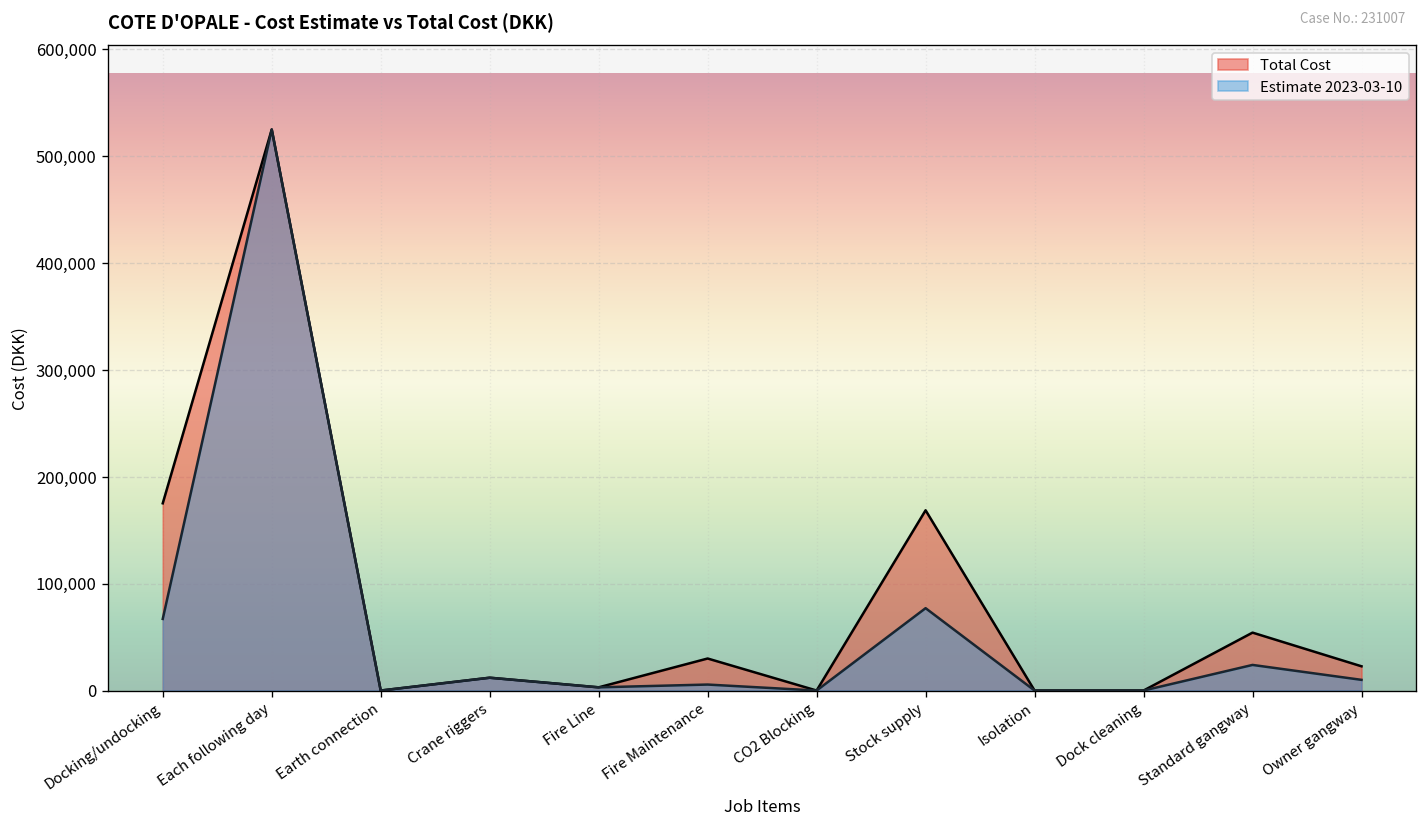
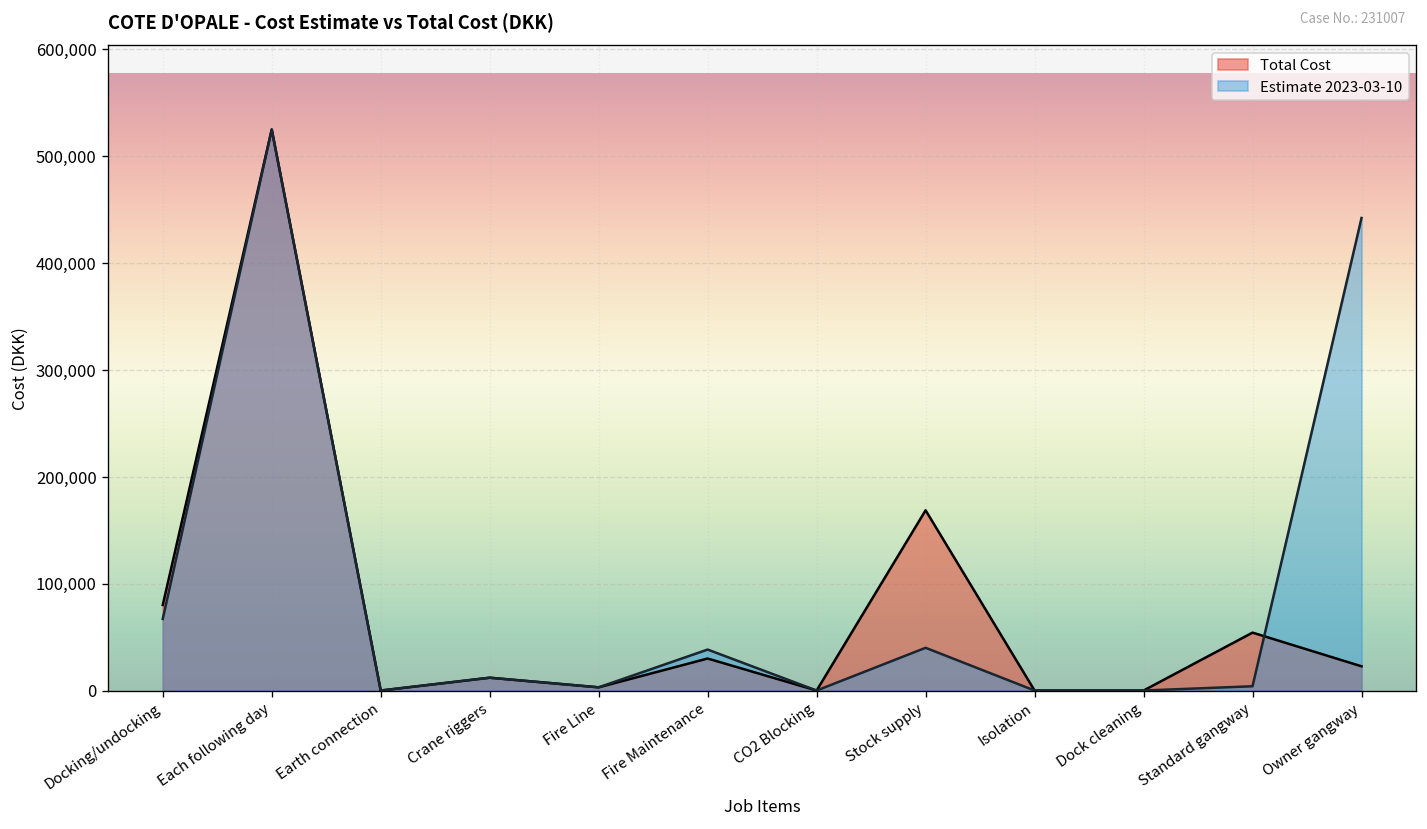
  {
    "Total Cost": {
-     "Docking/undocking": "180,000",
+     "Docking/undocking": "80,000",
      "Fire Maintenance": "30,000",
      "Stock supply": "170,000",
      "Standard gangway": "50,000",
      "Owner gangway": "20,000"
    },
    "Estimate 2023-03-10": {
      "Docking/undocking": "70,000",
-     "Fire Maintenance": "10,000",
-     "Stock supply": "80,000",
-     "Standard gangway": "20,000",
-     "Owner gangway": "10,000"
+     "Fire Maintenance": "40,000",
+     "Stock supply": "40,000",
+     "Standard gangway": "0",
+     "Owner gangway": "440,000"
    }
  }
